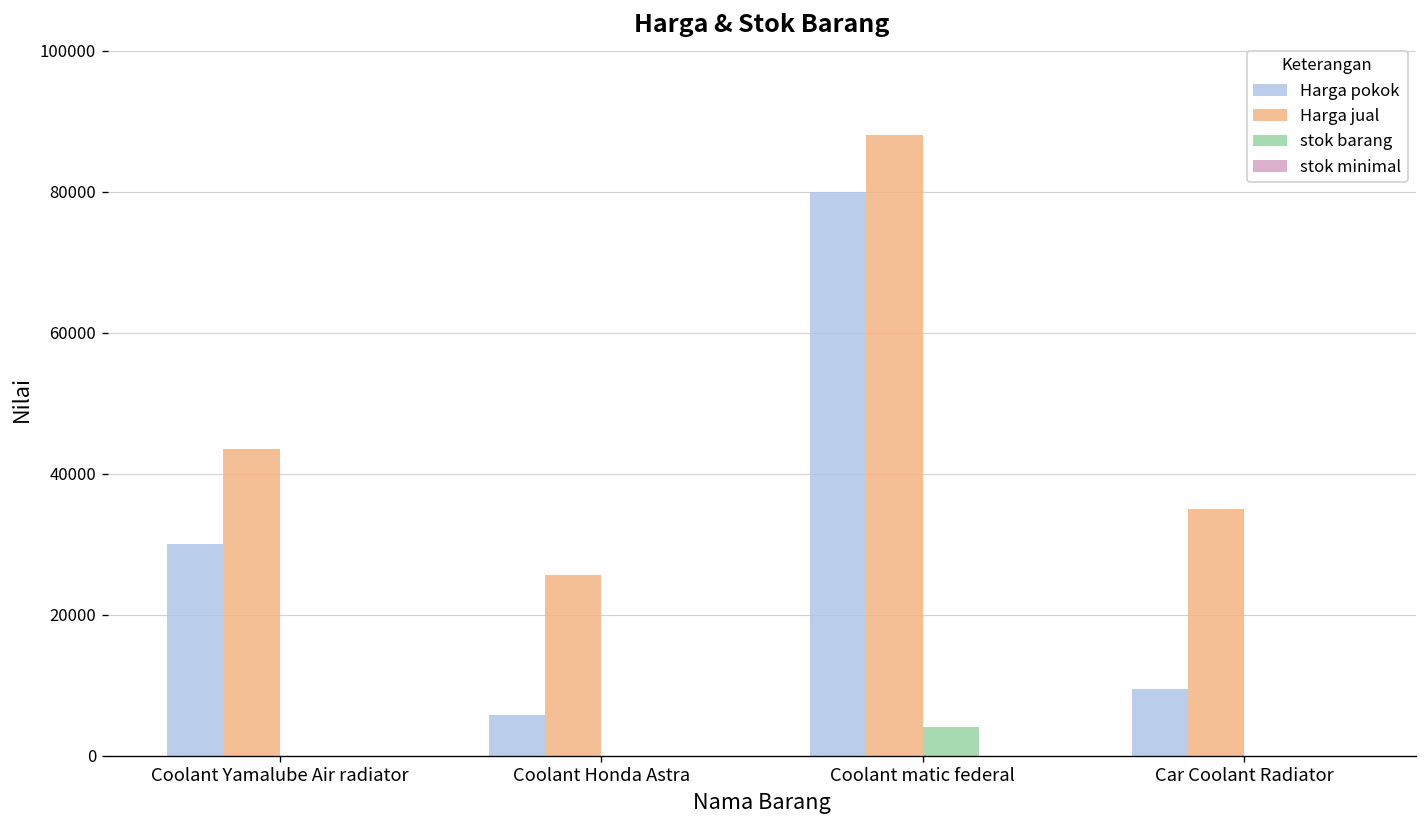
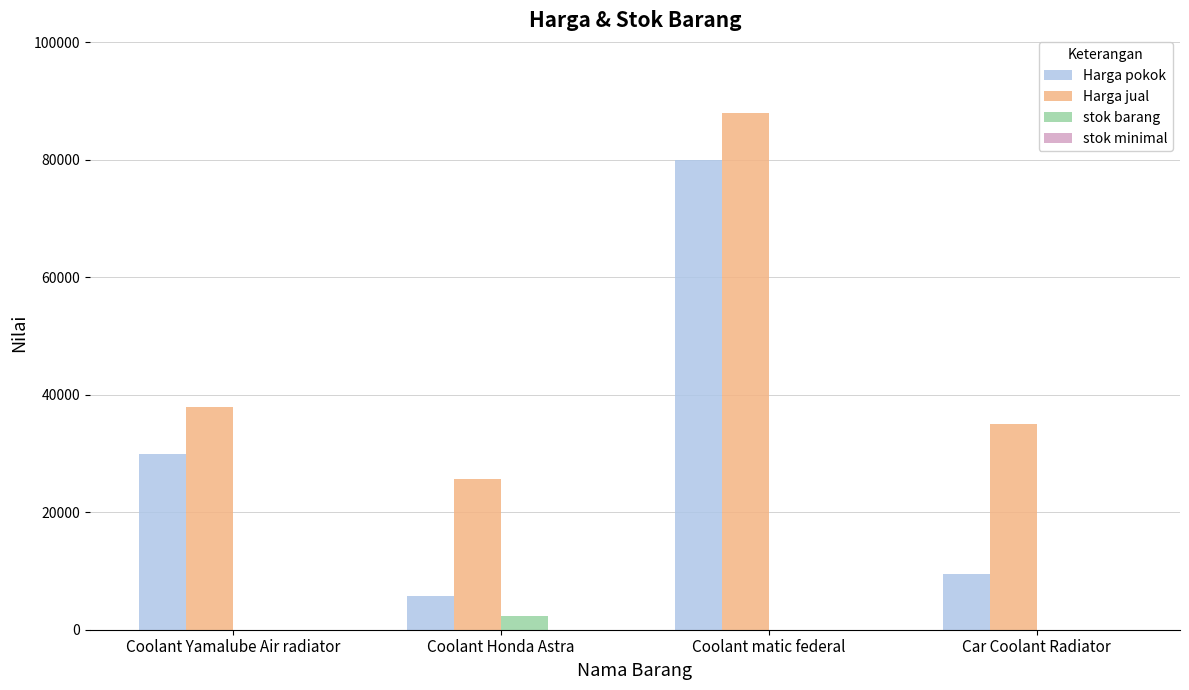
  {
    "Harga pokok": {
      "Coolant Yamalube Air radiator": 30000,
      "Coolant Honda Astra": 6000,
      "Coolant matic federal": 80000,
      "Car Coolant Radiator": 10000
    },
    "Harga jual": {
-     "Coolant Yamalube Air radiator": 44000,
+     "Coolant Yamalube Air radiator": 38000,
      "Coolant Honda Astra": 26000,
      "Coolant matic federal": 88000,
      "Car Coolant Radiator": 35000
    },
    "stok barang": {
-     "Coolant Honda Astra": 0,
-     "Coolant matic federal": 4000
+     "Coolant Honda Astra": 2000,
+     "Coolant matic federal": 0
    }
  }
